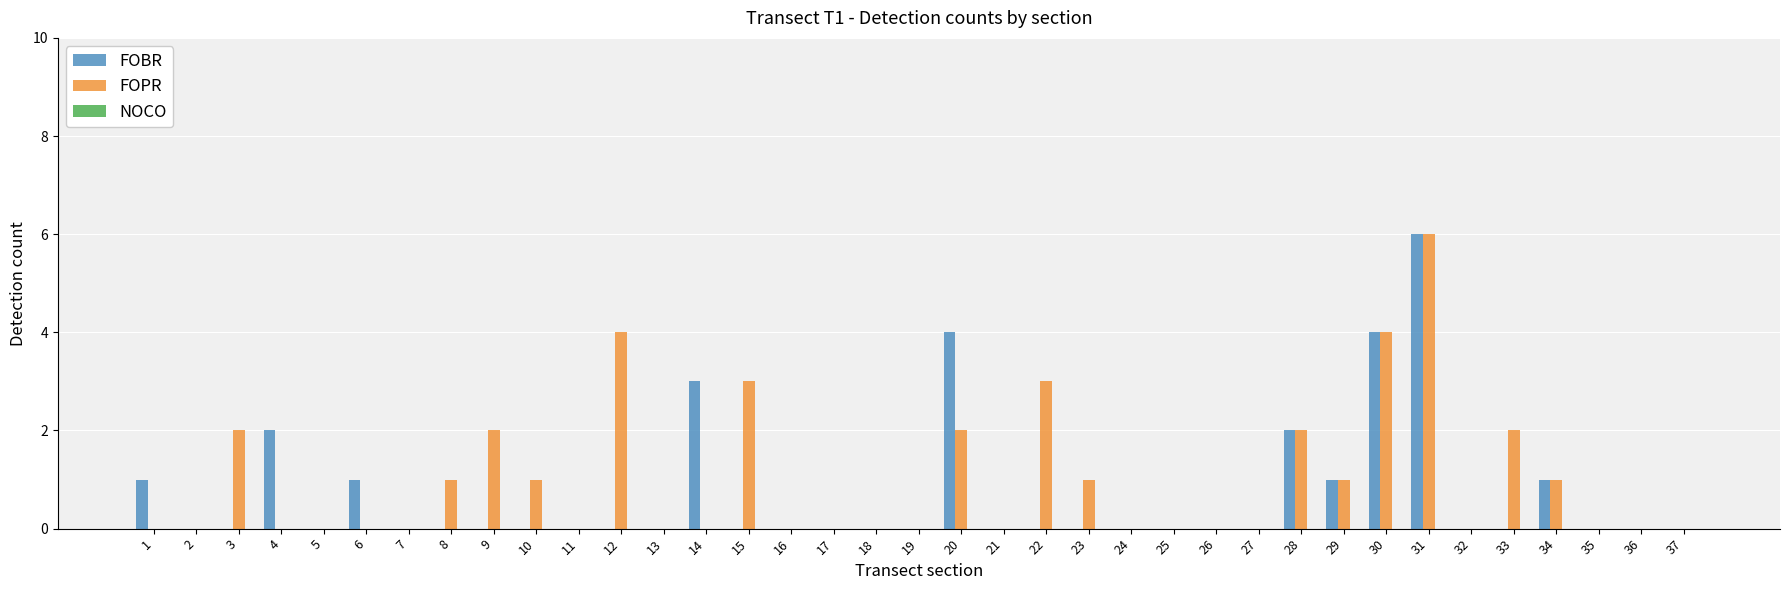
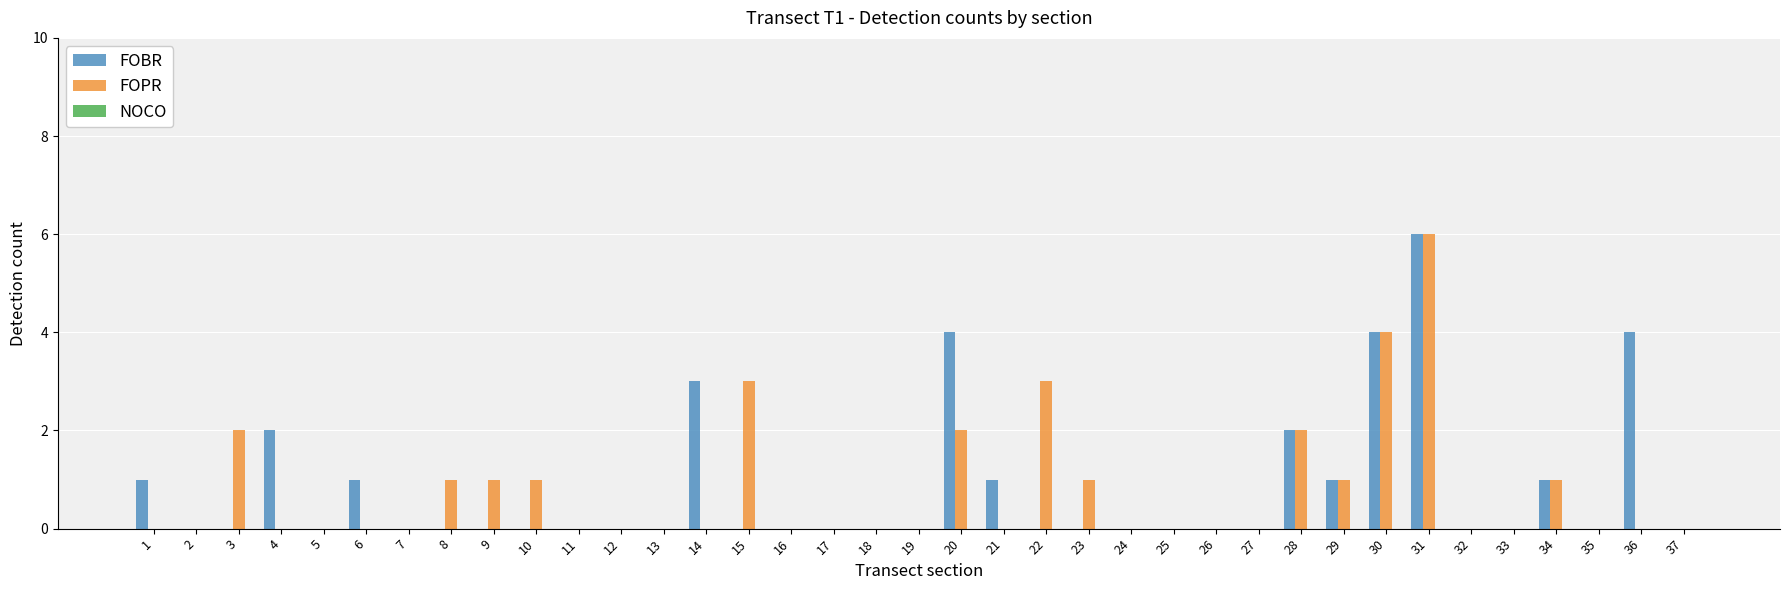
  {
    "FOBR": {
      "1": 1,
      "2": 0,
      "3": 0,
      "4": 2,
      "5": 0,
      "6": 1,
      "7": 0,
      "8": 0,
      "9": 0,
      "10": 0,
      "11": 0,
      "12": 0,
      "13": 0,
      "14": 3,
      "15": 0,
      "16": 0,
      "17": 0,
      "18": 0,
      "19": 0,
      "20": 4,
-     "21": 0,
+     "21": 1,
      "22": 0,
      "23": 0,
      "24": 0,
      "25": 0,
      "26": 0,
      "27": 0,
      "28": 2,
      "29": 1,
      "30": 4,
      "31": 6,
      "32": 0,
      "33": 0,
      "34": 1,
      "35": 0,
-     "36": 0,
+     "36": 4,
      "37": 0
    },
    "FOPR": {
      "1": 0,
      "2": 0,
      "3": 2,
      "4": 0,
      "5": 0,
      "6": 0,
      "7": 0,
      "8": 1,
-     "9": 2,
+     "9": 1,
      "10": 1,
      "11": 0,
-     "12": 4,
+     "12": 0,
      "13": 0,
      "14": 0,
      "15": 3,
      "16": 0,
      "17": 0,
      "18": 0,
      "19": 0,
      "20": 2,
      "21": 0,
      "22": 3,
      "23": 1,
      "24": 0,
      "25": 0,
      "26": 0,
      "27": 0,
      "28": 2,
      "29": 1,
      "30": 4,
      "31": 6,
      "32": 0,
-     "33": 2,
+     "33": 0,
      "34": 1,
      "35": 0,
      "36": 0,
      "37": 0
    },
    "NOCO": {
      "1": 0,
      "2": 0,
      "3": 0,
      "4": 0,
      "5": 0,
      "6": 0,
      "7": 0,
      "8": 0,
      "9": 0,
      "10": 0,
      "11": 0,
      "12": 0,
      "13": 0,
      "14": 0,
      "15": 0,
      "16": 0,
      "17": 0,
      "18": 0,
      "19": 0,
      "20": 0,
      "21": 0,
      "22": 0,
      "23": 0,
      "24": 0,
      "25": 0,
      "26": 0,
      "27": 0,
      "28": 0,
      "29": 0,
      "30": 0,
      "31": 0,
      "32": 0,
      "33": 0,
      "34": 0,
      "35": 0,
      "36": 0,
      "37": 0
    }
  }
